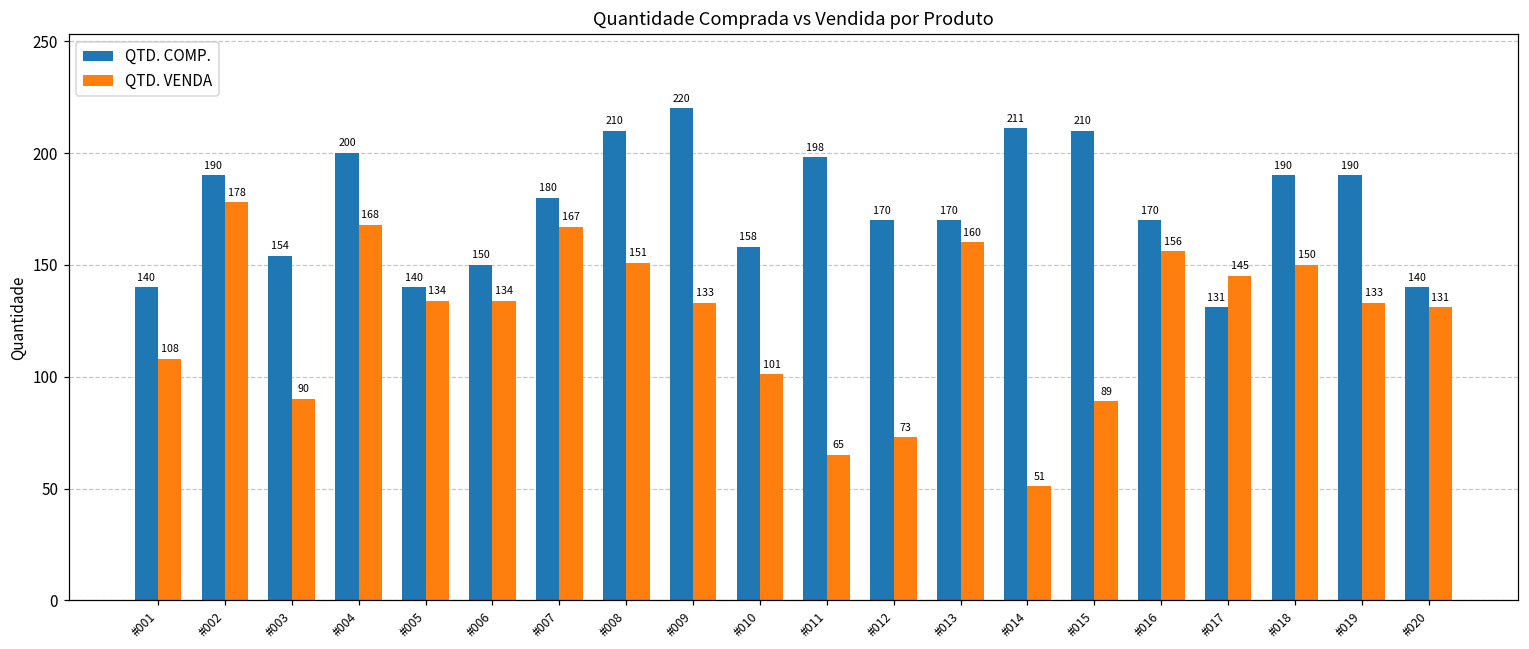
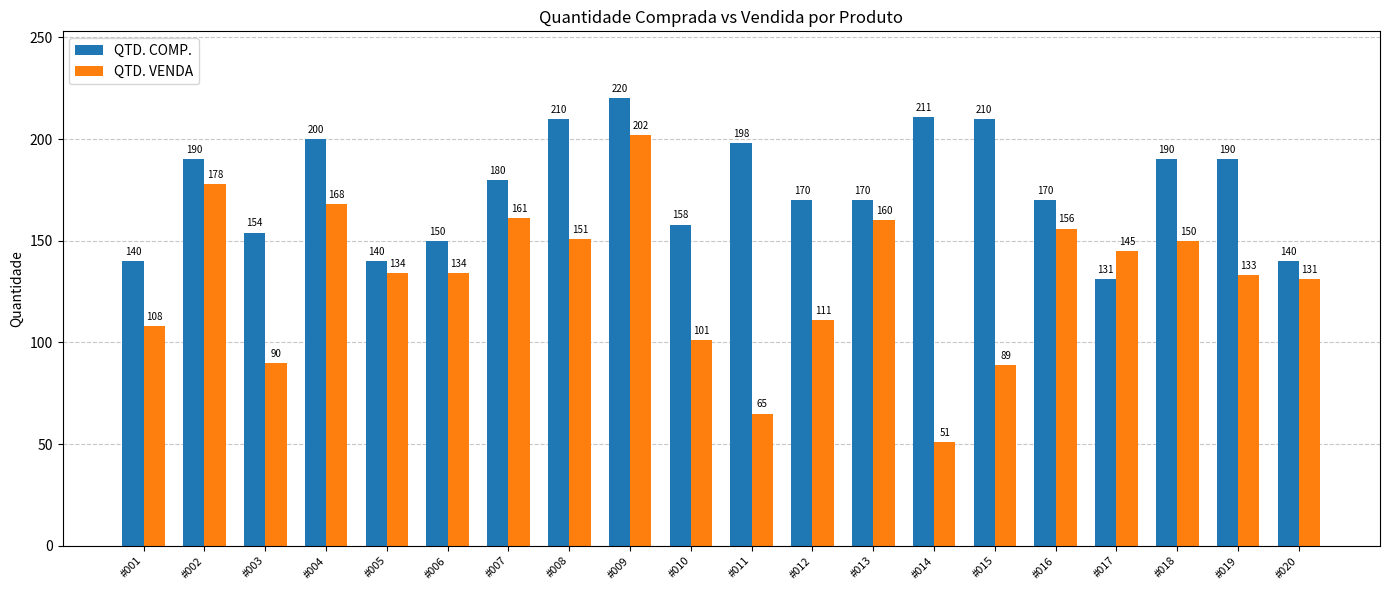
  {
    "QTD. COMP.": {
      "#001": 140,
      "#002": 190,
      "#003": 154,
      "#004": 200,
      "#005": 140,
      "#006": 150,
      "#007": 180,
      "#008": 210,
      "#009": 220,
      "#010": 158,
      "#011": 198,
      "#012": 170,
      "#013": 170,
      "#014": 211,
      "#015": 210,
      "#016": 170,
      "#017": 131,
      "#018": 190,
      "#019": 190,
      "#020": 140
    },
    "QTD. VENDA": {
      "#001": 108,
      "#002": 178,
      "#003": 90,
      "#004": 168,
      "#005": 134,
      "#006": 134,
-     "#007": 167,
+     "#007": 161,
      "#008": 151,
-     "#009": 133,
+     "#009": 202,
      "#010": 101,
      "#011": 65,
-     "#012": 73,
+     "#012": 111,
      "#013": 160,
      "#014": 51,
      "#015": 89,
      "#016": 156,
      "#017": 145,
      "#018": 150,
      "#019": 133,
      "#020": 131
    }
  }
